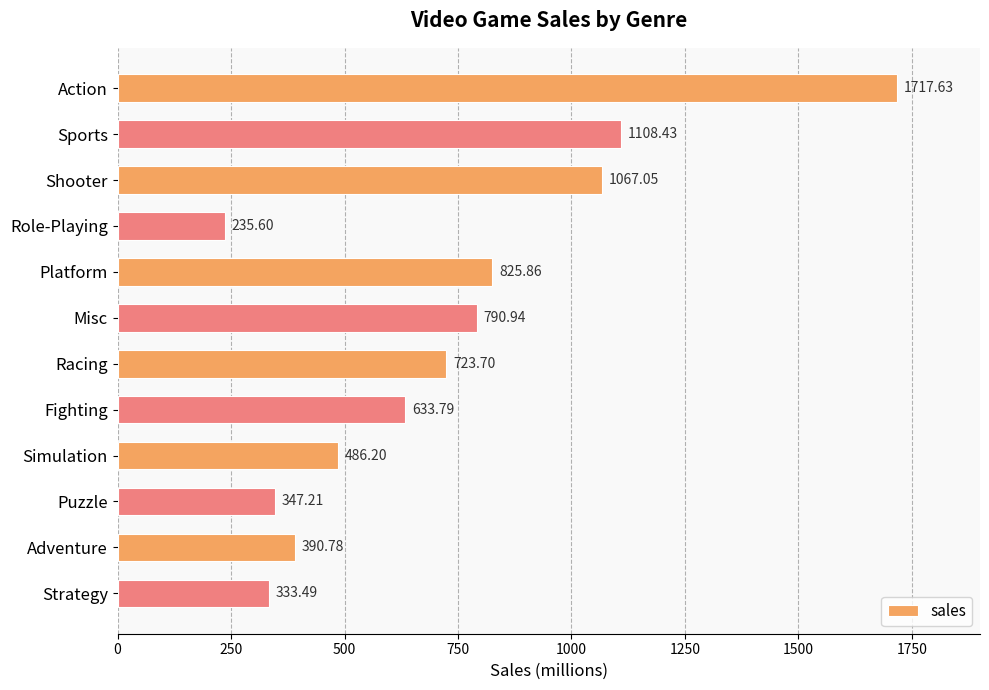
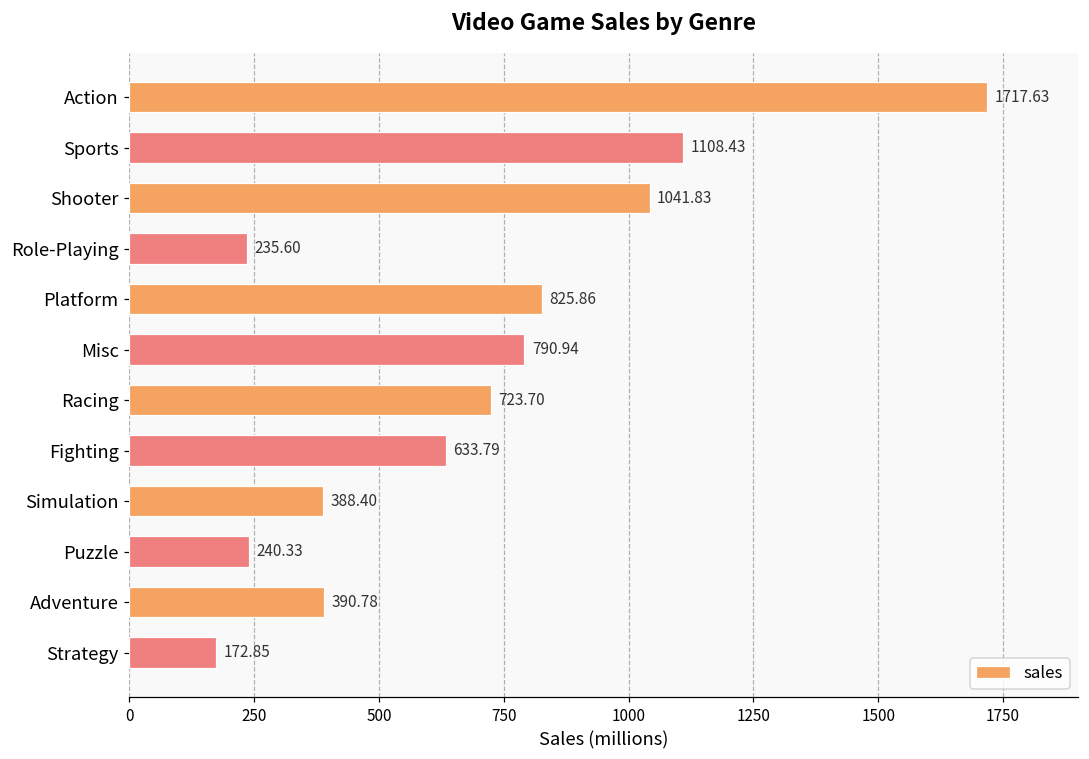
  {
    "Action": 1717.63,
    "Sports": 1108.43,
-   "Shooter": 1067.05,
+   "Shooter": 1041.83,
    "Role-Playing": 235.60,
    "Platform": 825.86,
    "Misc": 790.94,
    "Racing": 723.70,
    "Fighting": 633.79,
-   "Simulation": 486.20,
-   "Puzzle": 347.21,
+   "Simulation": 388.40,
+   "Puzzle": 240.33,
    "Adventure": 390.78,
-   "Strategy": 333.49
+   "Strategy": 172.85
  }
